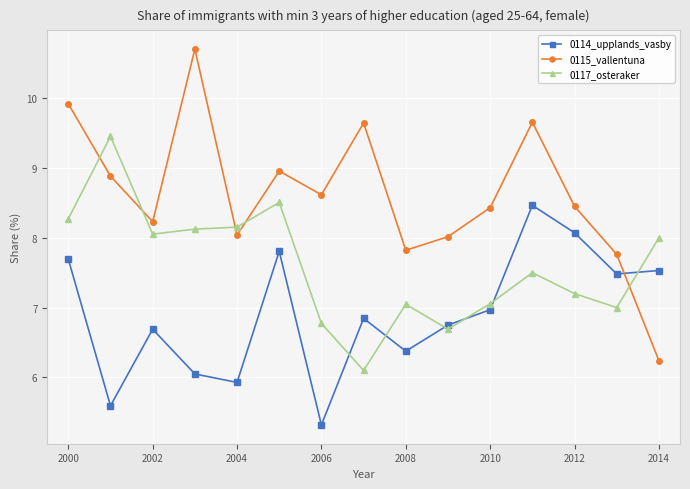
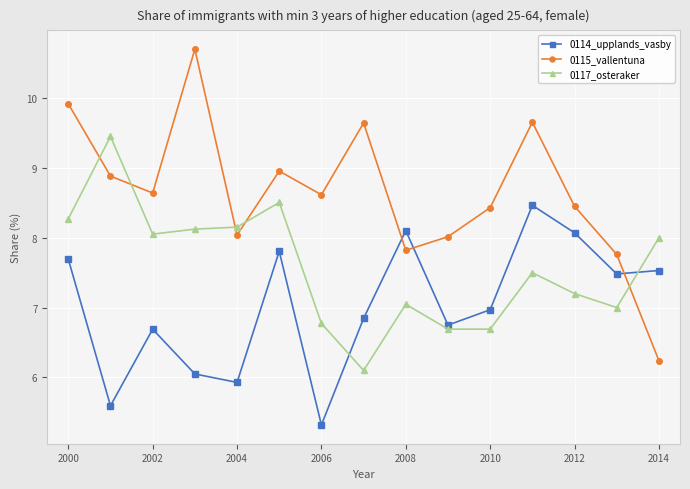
  {
    "0114_upplands_vasby": {
      "2000": 7.7,
      "2002": 6.7,
      "2004": 5.9,
      "2006": 5.3,
-     "2008": 6.4,
+     "2008": 8.1,
      "2010": 7.0,
      "2012": 8.1,
      "2014": 7.5
    },
    "0115_vallentuna": {
      "2000": 9.9,
-     "2002": 8.2,
+     "2002": 8.6,
      "2004": 8.0,
      "2006": 8.6,
      "2008": 7.8,
      "2010": 8.4,
      "2012": 8.5,
      "2014": 6.2
    },
    "0117_osteraker": {
      "2000": 8.3,
      "2002": 8.1,
      "2004": 8.2,
      "2006": 6.8,
      "2008": 7.0,
-     "2010": 7.1,
+     "2010": 6.7,
      "2012": 7.2,
      "2014": 8.0
    }
  }
